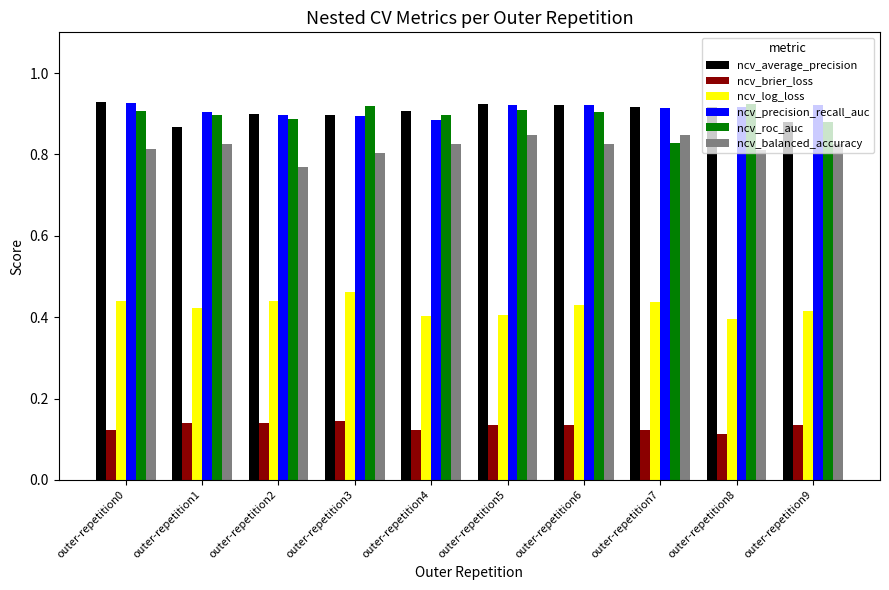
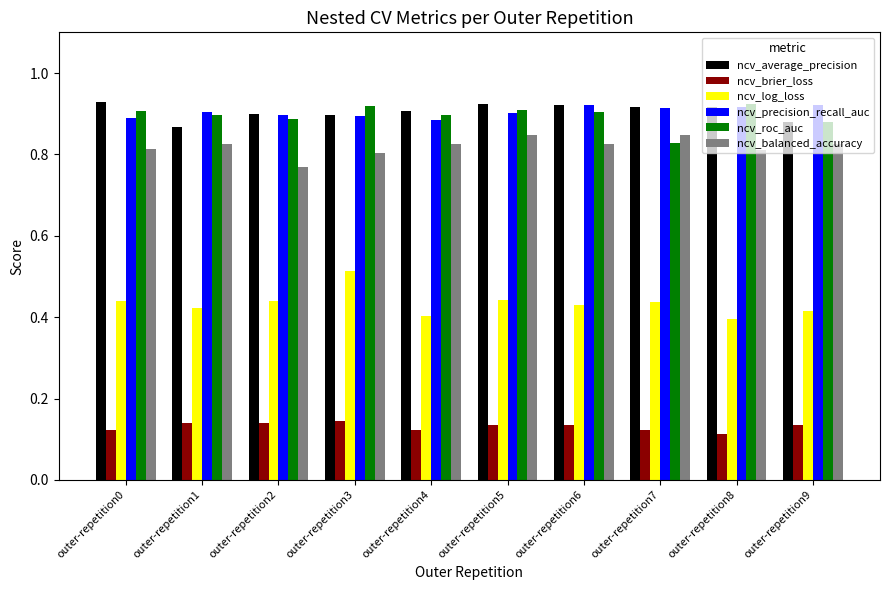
  {
    "ncv_average_precision": {
      "outer-repetition0": 0.93,
      "outer-repetition1": 0.87,
      "outer-repetition2": 0.90,
      "outer-repetition3": 0.90,
      "outer-repetition4": 0.91,
      "outer-repetition5": 0.92,
      "outer-repetition6": 0.92,
      "outer-repetition7": 0.92
    },
    "ncv_brier_loss": {
      "outer-repetition0": 0.12,
      "outer-repetition1": 0.14,
      "outer-repetition2": 0.14,
      "outer-repetition3": 0.15,
      "outer-repetition4": 0.12,
      "outer-repetition5": 0.14,
      "outer-repetition6": 0.13,
      "outer-repetition7": 0.12,
      "outer-repetition8": 0.11,
      "outer-repetition9": 0.13
    },
    "ncv_log_loss": {
      "outer-repetition0": 0.44,
      "outer-repetition1": 0.42,
      "outer-repetition2": 0.44,
-     "outer-repetition3": 0.46,
+     "outer-repetition3": 0.51,
      "outer-repetition4": 0.40,
-     "outer-repetition5": 0.41,
+     "outer-repetition5": 0.44,
      "outer-repetition6": 0.43,
      "outer-repetition7": 0.44,
      "outer-repetition8": 0.39,
      "outer-repetition9": 0.42
    },
    "ncv_precision_recall_auc": {
-     "outer-repetition0": 0.93,
+     "outer-repetition0": 0.89,
      "outer-repetition1": 0.90,
      "outer-repetition2": 0.90,
      "outer-repetition3": 0.90,
      "outer-repetition4": 0.88,
-     "outer-repetition5": 0.92,
+     "outer-repetition5": 0.90,
      "outer-repetition6": 0.92,
      "outer-repetition7": 0.91
    },
    "ncv_roc_auc": {
      "outer-repetition0": 0.91,
      "outer-repetition1": 0.90,
      "outer-repetition2": 0.89,
      "outer-repetition3": 0.92,
      "outer-repetition4": 0.90,
      "outer-repetition5": 0.91,
      "outer-repetition6": 0.90,
      "outer-repetition7": 0.83
    },
    "ncv_balanced_accuracy": {
      "outer-repetition0": 0.81,
      "outer-repetition1": 0.83,
      "outer-repetition2": 0.77,
      "outer-repetition3": 0.80,
      "outer-repetition4": 0.83,
      "outer-repetition5": 0.85,
      "outer-repetition6": 0.83,
      "outer-repetition7": 0.85
    }
  }
